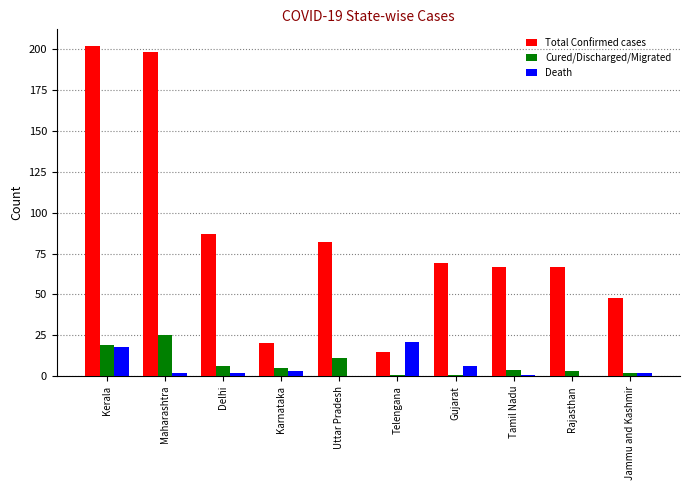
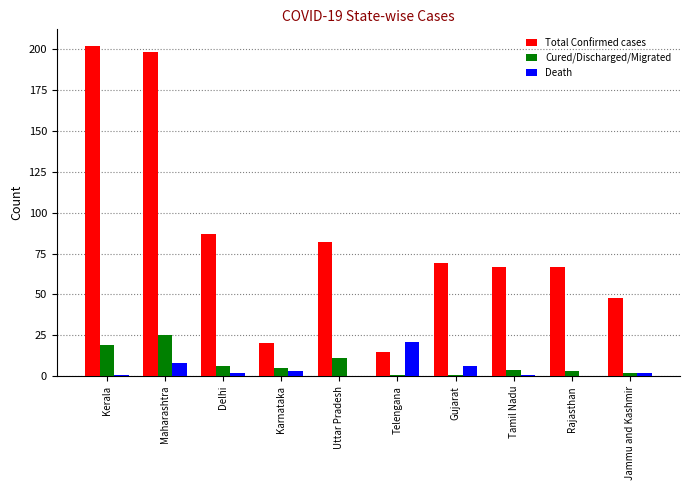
  {
    "Total Confirmed cases": {
      "Kerala": 202,
      "Maharashtra": 198,
      "Delhi": 87,
      "Karnataka": 20,
      "Uttar Pradesh": 82,
      "Telengana": 15,
      "Gujarat": 69,
      "Tamil Nadu": 67,
      "Rajasthan": 67,
      "Jammu and Kashmir": 48
    },
    "Cured/Discharged/Migrated": {
      "Kerala": 19,
      "Maharashtra": 25,
      "Delhi": 6,
      "Karnataka": 5,
      "Uttar Pradesh": 11,
      "Tamil Nadu": 4,
      "Rajasthan": 3,
      "Jammu and Kashmir": 2
    },
    "Death": {
-     "Kerala": 18,
-     "Maharashtra": 2,
+     "Kerala": 1,
+     "Maharashtra": 8,
      "Delhi": 2,
      "Karnataka": 3,
      "Uttar Pradesh": 0,
      "Telengana": 21,
      "Gujarat": 6,
      "Rajasthan": 0,
      "Jammu and Kashmir": 2
    }
  }
